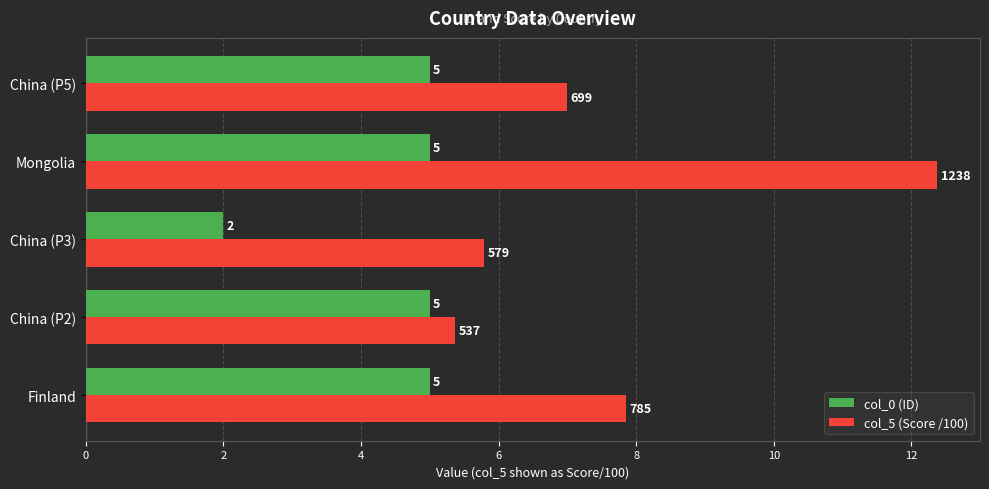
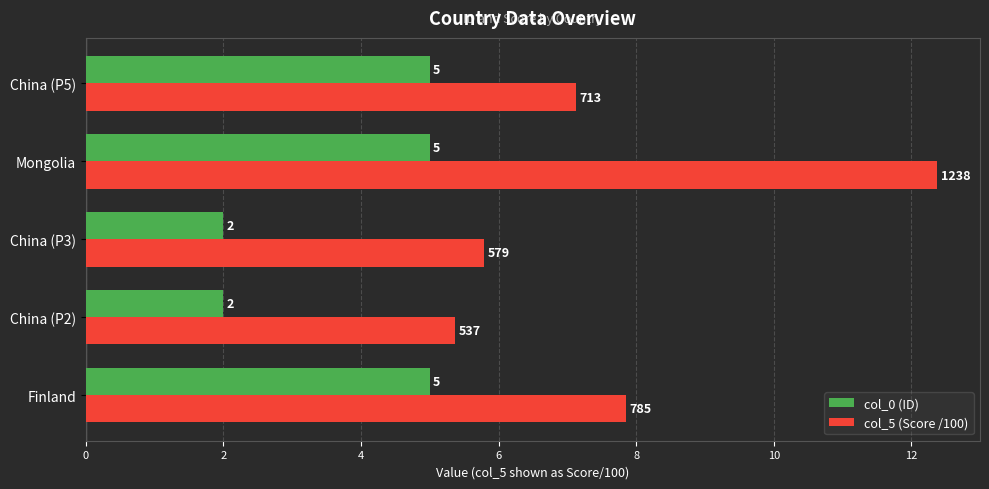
  {
    "col_0 (ID)": {
      "China (P5)": 5,
      "Mongolia": 5,
      "China (P3)": 2,
-     "China (P2)": 5,
+     "China (P2)": 2,
      "Finland": 5
    },
    "col_5 (Score /100)": {
-     "China (P5)": 699
+     "China (P5)": 713
    }
  }
